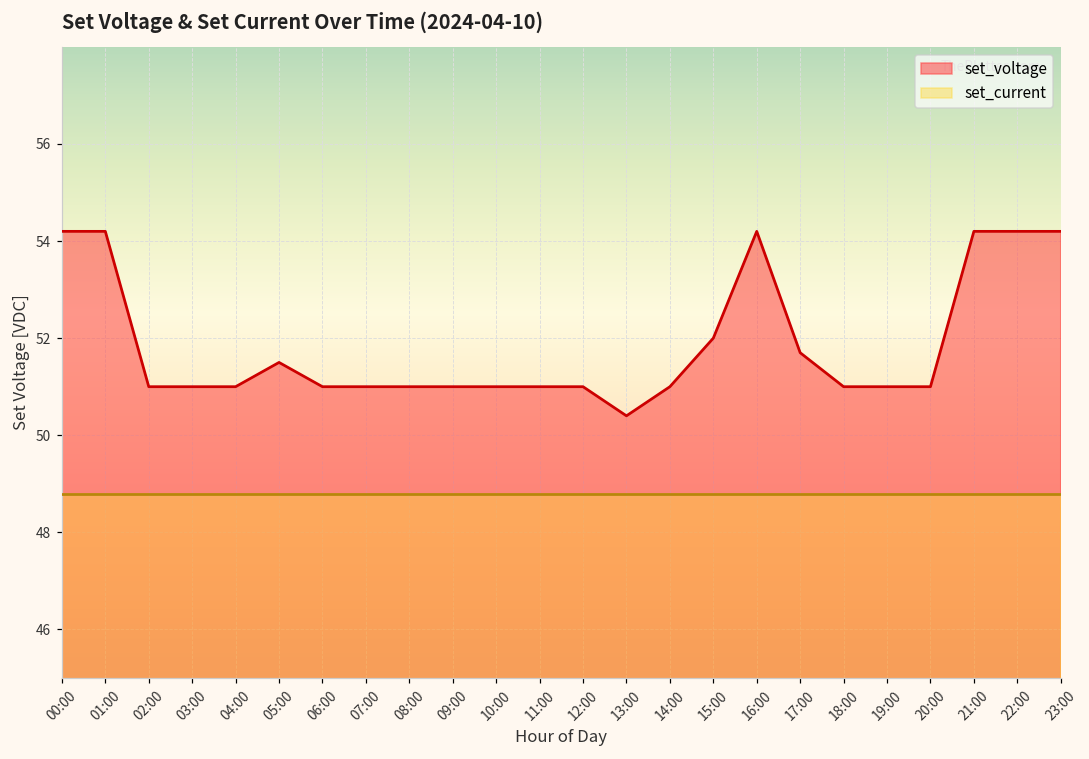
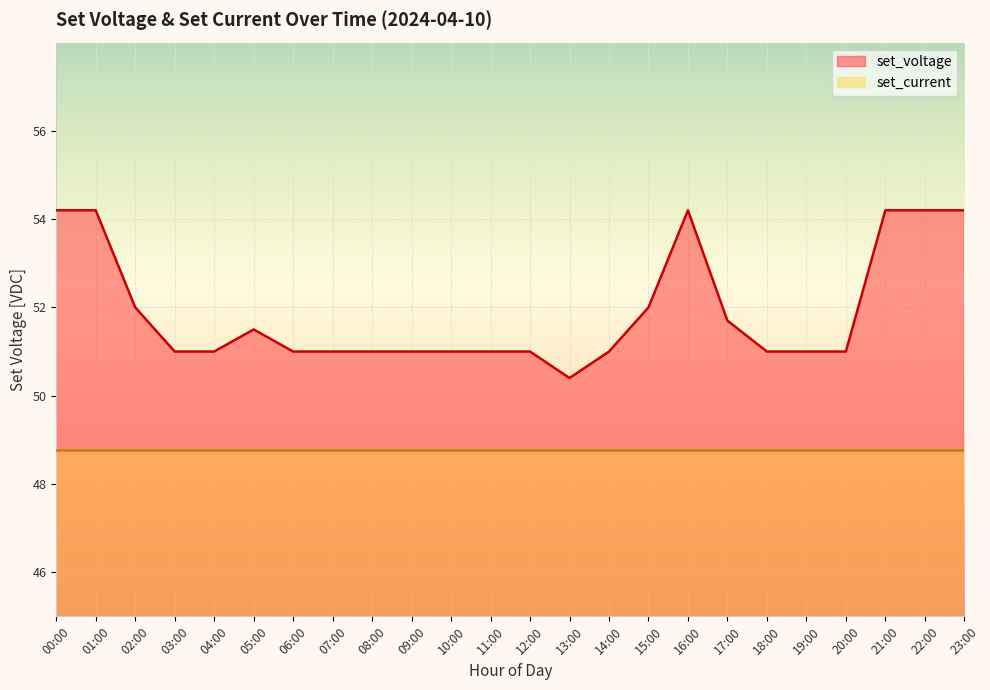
  {
    "set_voltage": {
      "00:00": 54.2,
      "01:00": 54.2,
-     "02:00": 51,
+     "02:00": 52,
      "03:00": 51,
      "04:00": 51,
      "05:00": 51.5,
      "06:00": 51,
      "07:00": 51,
      "08:00": 51,
      "09:00": 51,
      "10:00": 51,
      "11:00": 51,
      "12:00": 51,
      "13:00": 50.4,
      "14:00": 51,
      "15:00": 52,
      "16:00": 54.2,
      "17:00": 51.7,
      "18:00": 51,
      "19:00": 51,
      "20:00": 51,
      "21:00": 54.2,
      "22:00": 54.2,
      "23:00": 54.2
    },
    "set_current": {
      "00:00": 48.8,
      "01:00": 48.8,
      "02:00": 48.8,
      "03:00": 48.8,
      "04:00": 48.8,
      "05:00": 48.8,
      "06:00": 48.8,
      "07:00": 48.8,
      "08:00": 48.8,
      "09:00": 48.8,
      "10:00": 48.8,
      "11:00": 48.8,
      "12:00": 48.8,
      "13:00": 48.8,
      "14:00": 48.8,
      "15:00": 48.8,
      "16:00": 48.8,
      "17:00": 48.8,
      "18:00": 48.8,
      "19:00": 48.8,
      "20:00": 48.8,
      "21:00": 48.8,
      "22:00": 48.8,
      "23:00": 48.8
    }
  }
